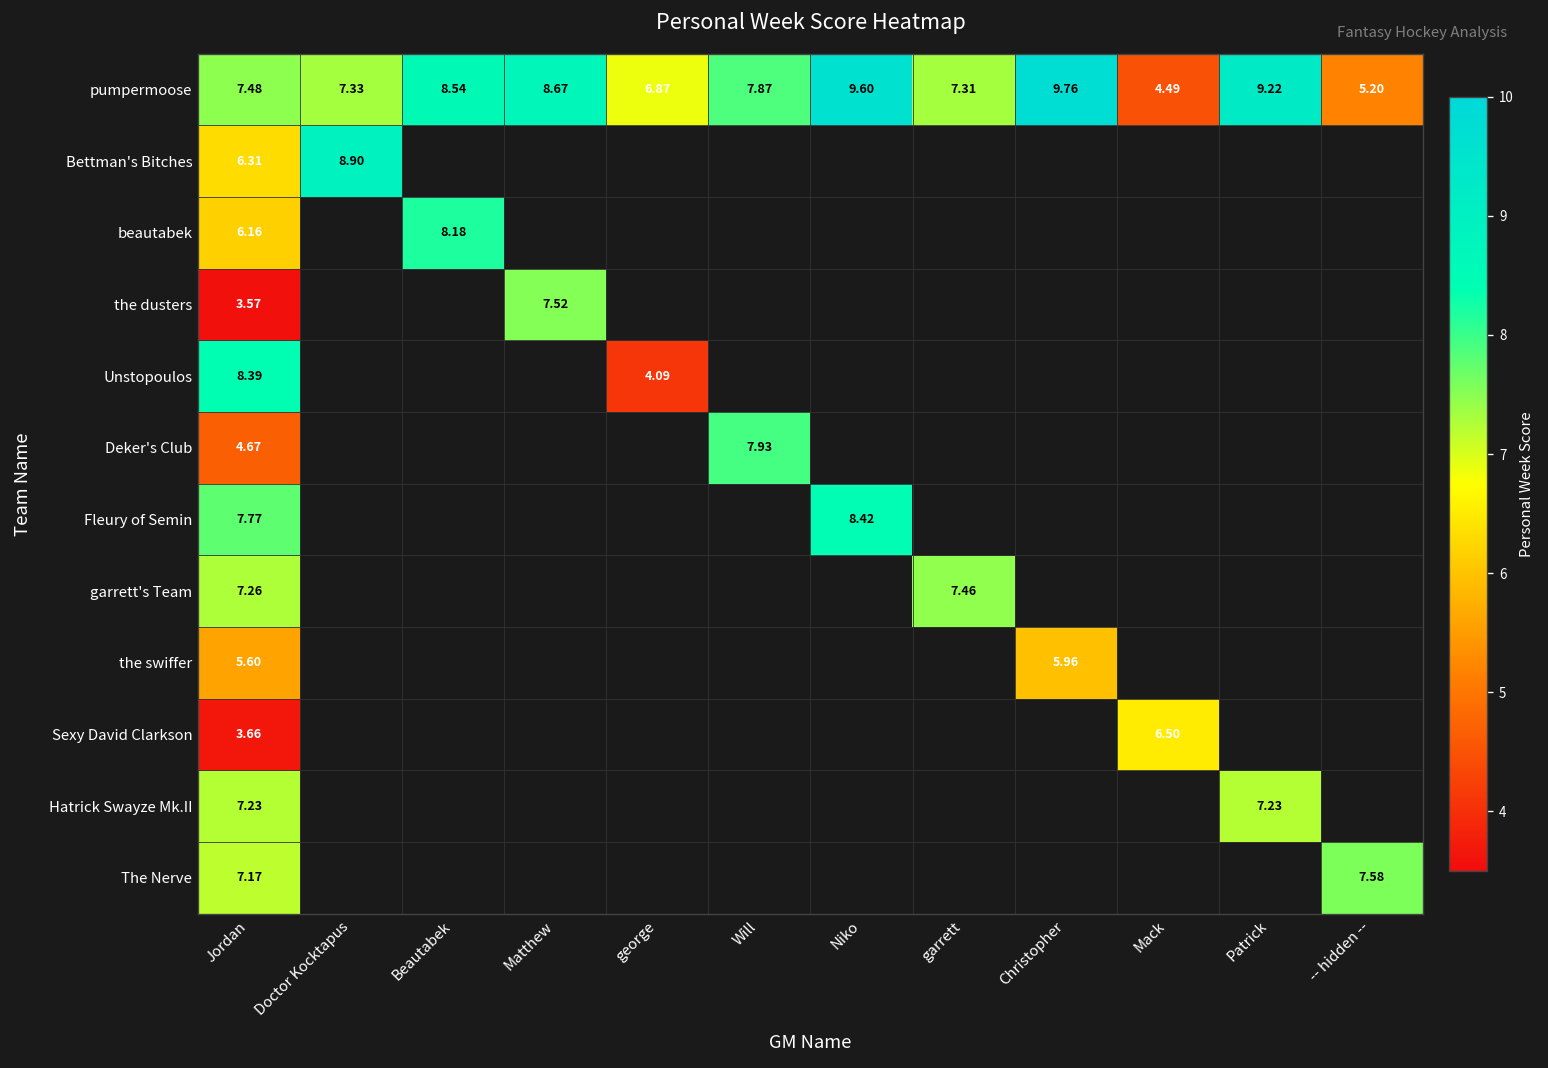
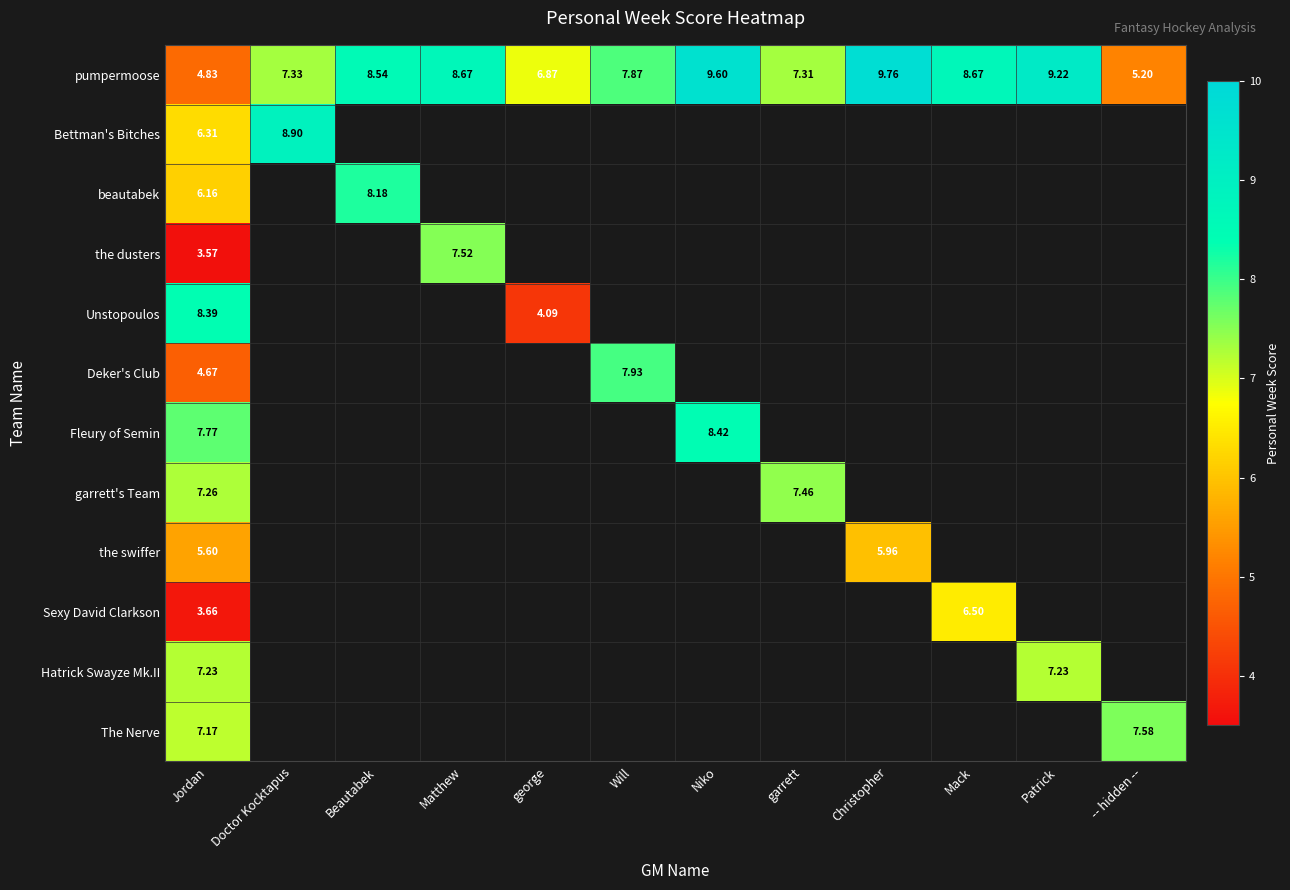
  {
    "pumpermoose": {
-     "Jordan": 7.48,
+     "Jordan": 4.83,
      "Doctor Kocktapus": 7.33,
      "Beautabek": 8.54,
      "Matthew": 8.67,
      "george": 6.87,
      "Will": 7.87,
      "Niko": 9.60,
      "garrett": 7.31,
      "Christopher": 9.76,
-     "Mack": 4.49,
+     "Mack": 8.67,
      "Patrick": 9.22,
      "-- hidden --": 5.20
    },
    "Bettman's Bitches": {
      "Jordan": 6.31,
      "Doctor Kocktapus": 8.90
    },
    "beautabek": {
      "Jordan": 6.16,
      "Beautabek": 8.18
    },
    "the dusters": {
      "Jordan": 3.57,
      "Matthew": 7.52
    },
    "Unstopoulos": {
      "Jordan": 8.39,
      "george": 4.09
    },
    "Deker's Club": {
      "Jordan": 4.67,
      "Will": 7.93
    },
    "Fleury of Semin": {
      "Jordan": 7.77,
      "Niko": 8.42
    },
    "garrett's Team": {
      "Jordan": 7.26,
      "garrett": 7.46
    },
    "the swiffer": {
      "Jordan": 5.60,
      "Christopher": 5.96
    },
    "Sexy David Clarkson": {
      "Jordan": 3.66,
      "Mack": 6.50
    },
    "Hatrick Swayze Mk.II": {
      "Jordan": 7.23,
      "Patrick": 7.23
    },
    "The Nerve": {
      "Jordan": 7.17,
      "-- hidden --": 7.58
    }
  }
